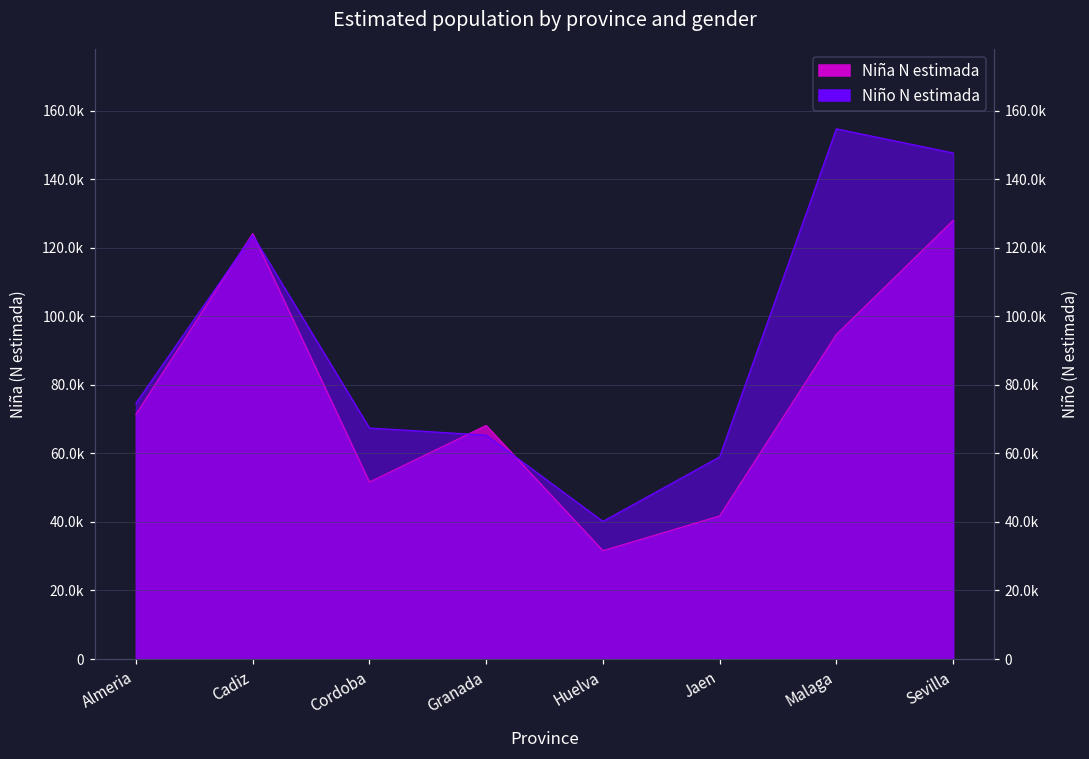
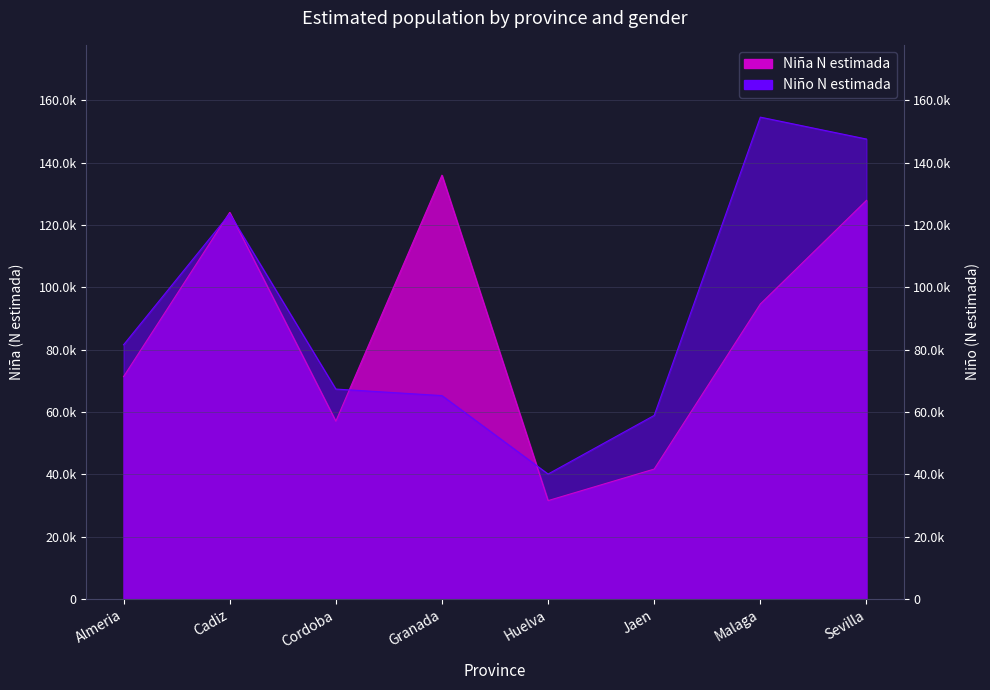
  {
    "Niña N estimada": {
      "Almeria": 71000,
-     "Cordoba": 52000,
-     "Granada": 68000,
+     "Cordoba": 57000,
+     "Granada": 136000,
      "Huelva": 32000,
      "Jaen": 42000,
      "Malaga": 95000,
      "Sevilla": 128000
    },
    "Niño N estimada": {
-     "Almeria": 75000,
+     "Almeria": 82000,
      "Cordoba": 67000,
      "Granada": 65000,
      "Huelva": 40000,
      "Jaen": 59000,
      "Malaga": 155000,
      "Sevilla": 148000
    }
  }
